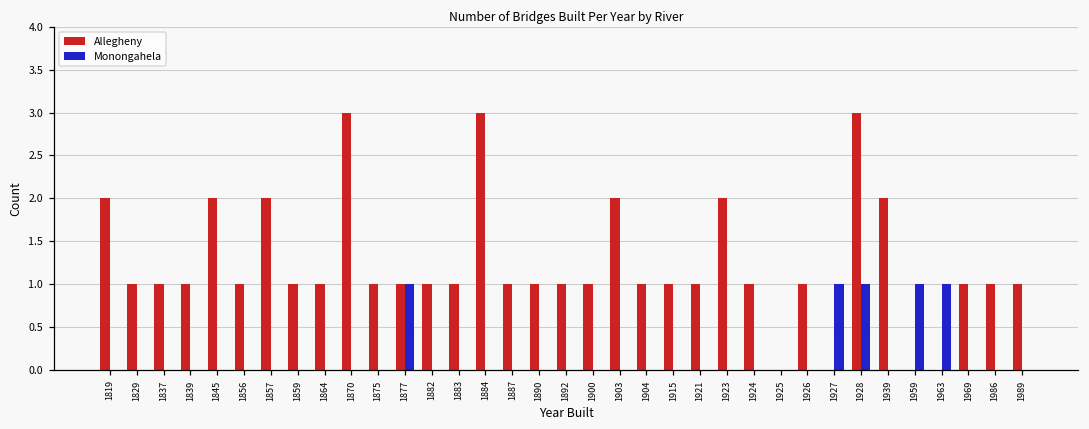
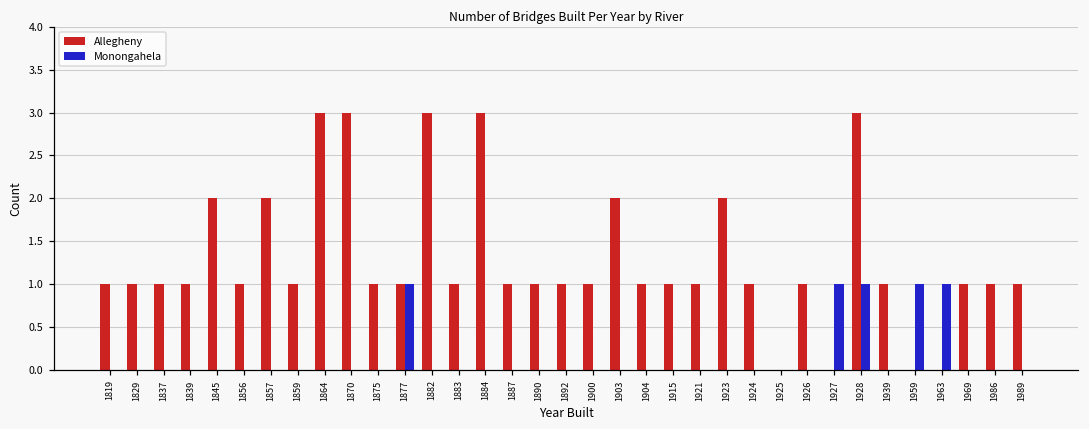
  {
    "Allegheny": {
-     "1819": 2,
+     "1819": 1,
      "1829": 1,
      "1837": 1,
      "1839": 1,
      "1845": 2,
      "1856": 1,
      "1857": 2,
      "1859": 1,
-     "1864": 1,
+     "1864": 3,
      "1870": 3,
      "1875": 1,
      "1877": 1,
-     "1882": 1,
+     "1882": 3,
      "1883": 1,
      "1884": 3,
      "1887": 1,
      "1890": 1,
      "1892": 1,
      "1900": 1,
      "1903": 2,
      "1904": 1,
      "1915": 1,
      "1921": 1,
      "1923": 2,
      "1924": 1,
      "1925": 0,
      "1926": 1,
      "1927": 0,
      "1928": 3,
-     "1939": 2,
+     "1939": 1,
      "1959": 0,
      "1963": 0,
      "1969": 1,
      "1986": 1,
      "1989": 1
    },
    "Monongahela": {
      "1819": 0,
      "1829": 0,
      "1837": 0,
      "1839": 0,
      "1845": 0,
      "1856": 0,
      "1857": 0,
      "1859": 0,
      "1864": 0,
      "1870": 0,
      "1875": 0,
      "1877": 1,
      "1882": 0,
      "1883": 0,
      "1884": 0,
      "1887": 0,
      "1890": 0,
      "1892": 0,
      "1900": 0,
      "1903": 0,
      "1904": 0,
      "1915": 0,
      "1921": 0,
      "1923": 0,
      "1924": 0,
      "1925": 0,
      "1926": 0,
      "1927": 1,
      "1928": 1,
      "1939": 0,
      "1959": 1,
      "1963": 1,
      "1969": 0,
      "1986": 0,
      "1989": 0
    }
  }
